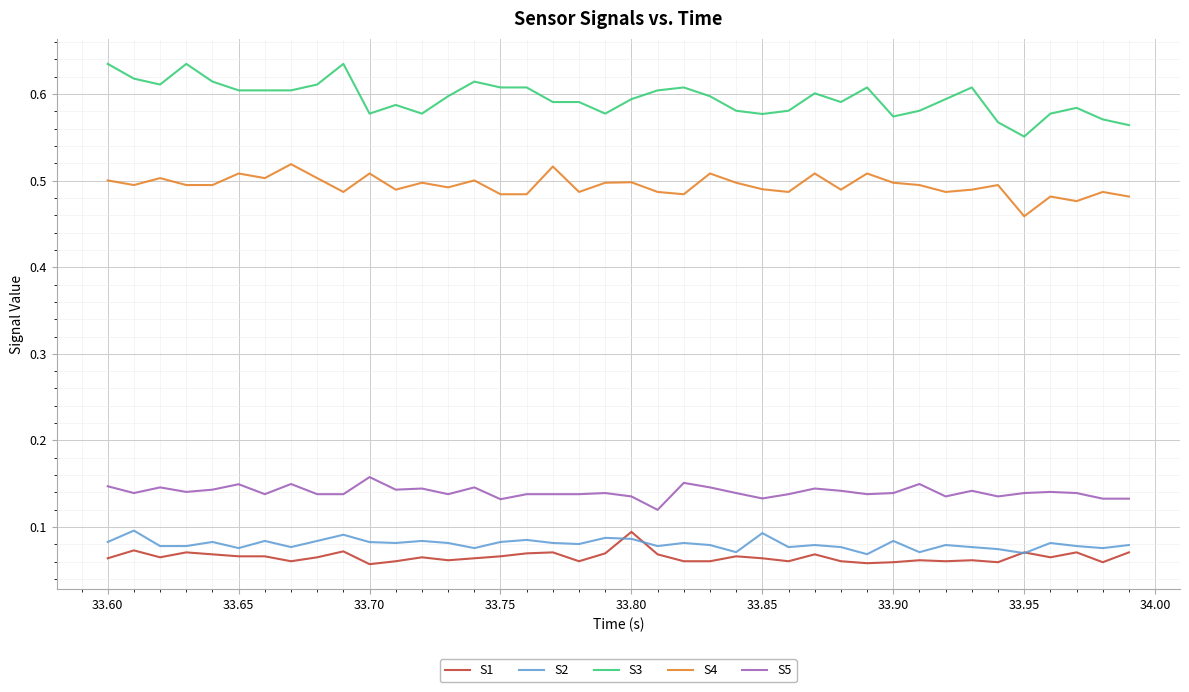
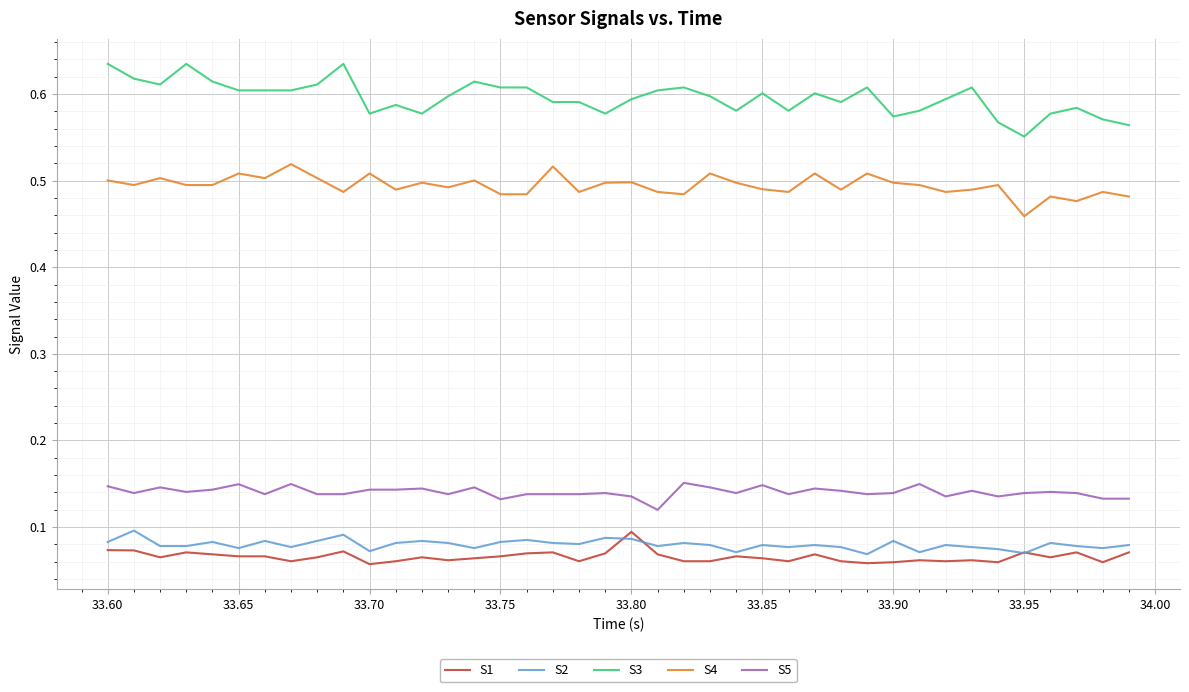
  {
    "S1": {
-     "33.60": 0.06,
+     "33.60": 0.07,
      "33.65": 0.07,
      "33.70": 0.06,
      "33.75": 0.07,
      "33.80": 0.09,
      "33.85": 0.06,
      "33.90": 0.06
    },
    "S2": {
      "33.60": 0.08,
      "33.65": 0.08,
-     "33.70": 0.08,
+     "33.70": 0.07,
      "33.75": 0.08,
      "33.80": 0.09,
-     "33.85": 0.09,
+     "33.85": 0.08,
      "33.90": 0.08
    },
    "S3": {
      "33.60": 0.63,
      "33.65": 0.60,
      "33.70": 0.58,
      "33.75": 0.61,
      "33.80": 0.59,
-     "33.85": 0.58,
+     "33.85": 0.60,
      "33.90": 0.57,
      "33.95": 0.55
    },
    "S4": {
      "33.60": 0.50,
      "33.65": 0.51,
      "33.70": 0.51,
      "33.75": 0.48,
      "33.80": 0.50,
      "33.85": 0.49,
      "33.90": 0.50,
      "33.95": 0.46
    },
    "S5": {
      "33.60": 0.15,
      "33.65": 0.15,
-     "33.70": 0.16,
+     "33.70": 0.14,
      "33.75": 0.13,
      "33.80": 0.14,
-     "33.85": 0.13,
+     "33.85": 0.15,
      "33.90": 0.14,
      "33.95": 0.14
    }
  }
